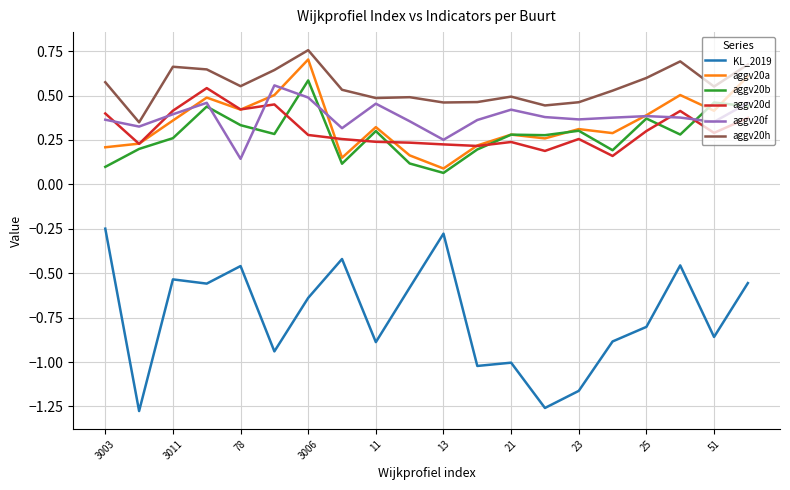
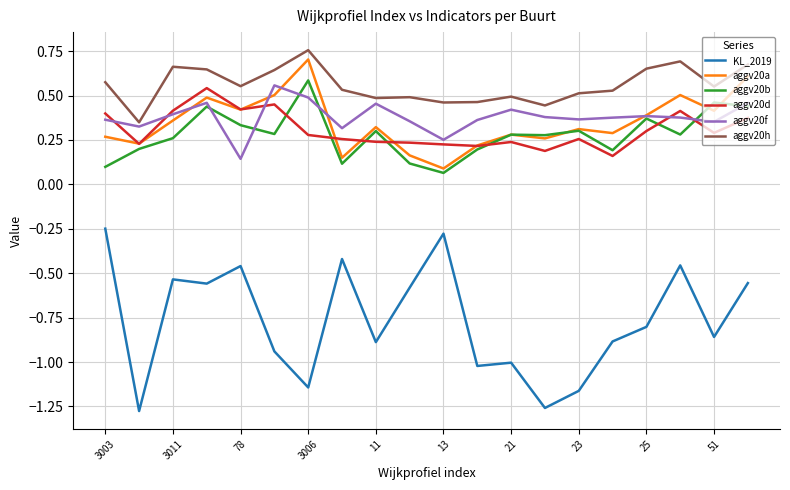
  {
    "KL_2019": {
      "3003": -0.25,
      "3011": -0.53,
      "78": -0.46,
-     "3006": -0.64,
+     "3006": -1.14,
      "21": -1.00,
      "23": -1.16,
      "25": -0.80,
      "51": -0.86
    },
    "aggv20a": {
-     "3003": 0.21,
+     "3003": 0.27,
      "3011": 0.36,
      "3006": 0.70
    },
    "aggv20b": {
      "3003": 0.10,
      "3011": 0.26,
      "78": 0.33,
      "3006": 0.58
    },
    "aggv20d": {
      "3003": 0.40,
      "3011": 0.41,
      "3006": 0.28,
      "21": 0.24,
      "23": 0.26,
      "25": 0.30
    },
    "aggv20f": {
      "3003": 0.36,
      "3011": 0.39,
      "78": 0.14,
      "3006": 0.49,
      "21": 0.42,
      "23": 0.37
    },
    "aggv20h": {
      "3003": 0.57,
      "3011": 0.66,
      "78": 0.55,
      "3006": 0.76,
      "21": 0.49,
-     "23": 0.46,
-     "25": 0.60
+     "23": 0.51,
+     "25": 0.65
    }
  }
